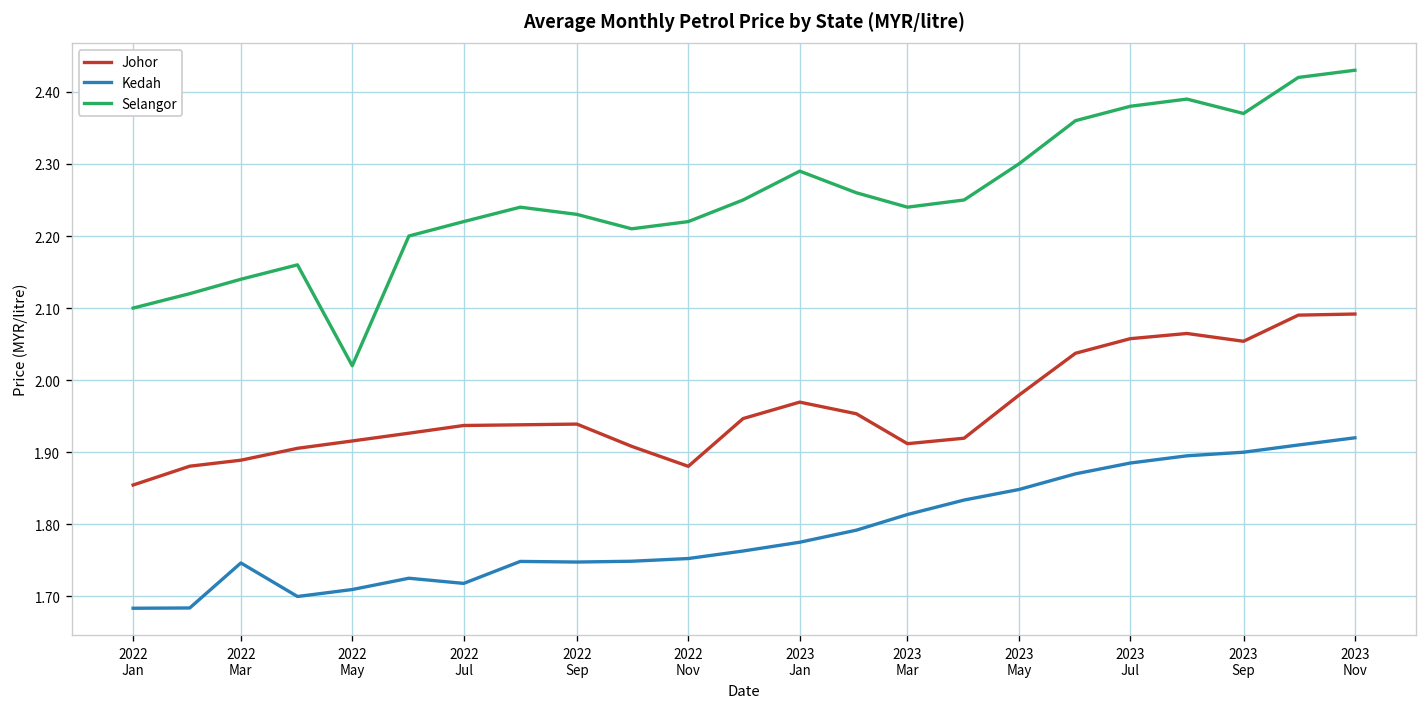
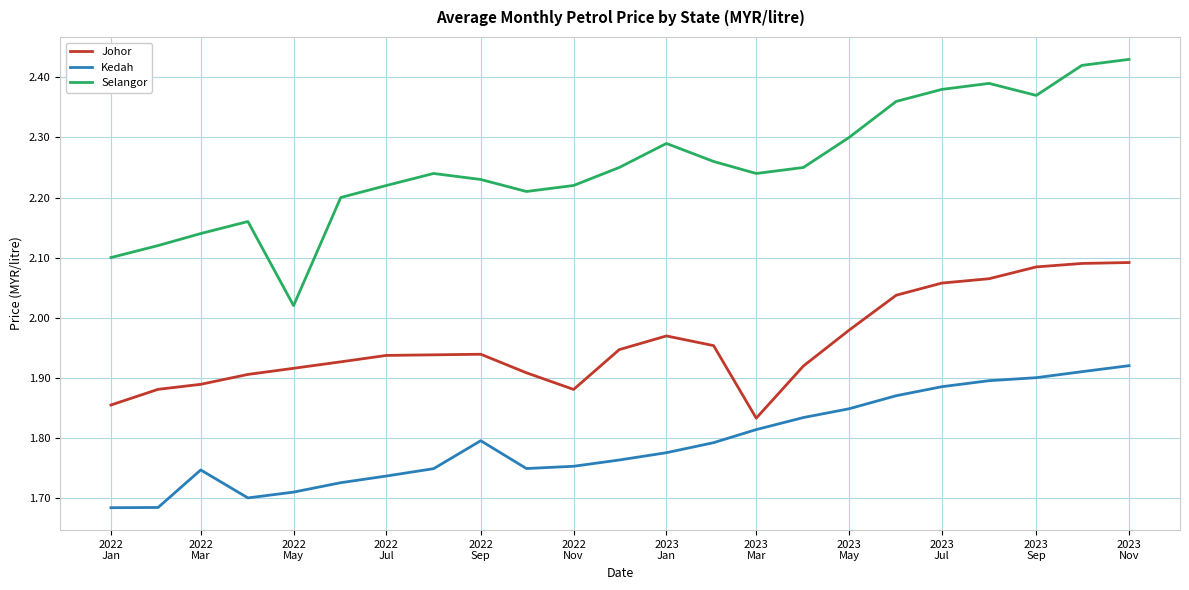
  {
    "Johor": {
      "2022 Jan": 1.85,
      "2022 Mar": 1.89,
      "2022 May": 1.92,
      "2022 Jul": 1.94,
      "2022 Sep": 1.94,
      "2022 Nov": 1.88,
      "2023 Jan": 1.97,
-     "2023 Mar": 1.91,
+     "2023 Mar": 1.83,
      "2023 May": 1.98,
      "2023 Jul": 2.06,
-     "2023 Sep": 2.05,
+     "2023 Sep": 2.08,
      "2023 Nov": 2.09
    },
    "Kedah": {
      "2022 Jan": 1.68,
      "2022 Mar": 1.75,
      "2022 May": 1.71,
-     "2022 Jul": 1.72,
-     "2022 Sep": 1.75,
+     "2022 Jul": 1.74,
+     "2022 Sep": 1.80,
      "2022 Nov": 1.75,
      "2023 Jan": 1.78,
      "2023 Mar": 1.81,
      "2023 May": 1.85,
      "2023 Jul": 1.89,
      "2023 Sep": 1.90,
      "2023 Nov": 1.92
    },
    "Selangor": {
      "2022 Jan": 2.10,
      "2022 Mar": 2.14,
      "2022 May": 2.02,
      "2022 Jul": 2.22,
      "2022 Sep": 2.23,
      "2022 Nov": 2.22,
      "2023 Jan": 2.29,
      "2023 Mar": 2.24,
      "2023 May": 2.30,
      "2023 Jul": 2.38,
      "2023 Sep": 2.37,
      "2023 Nov": 2.43
    }
  }
